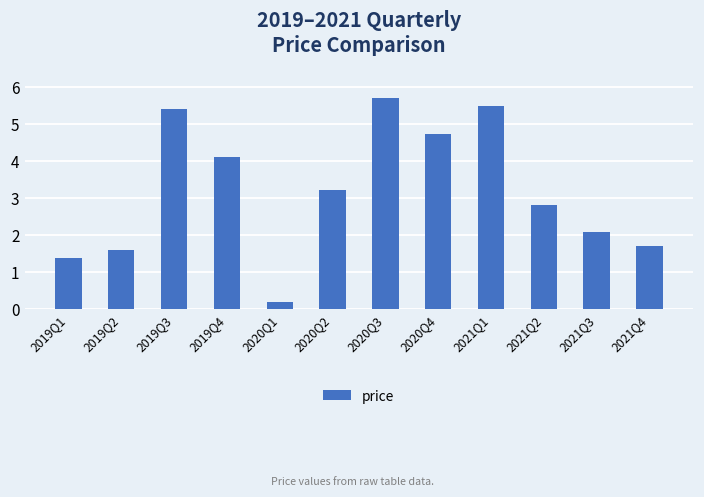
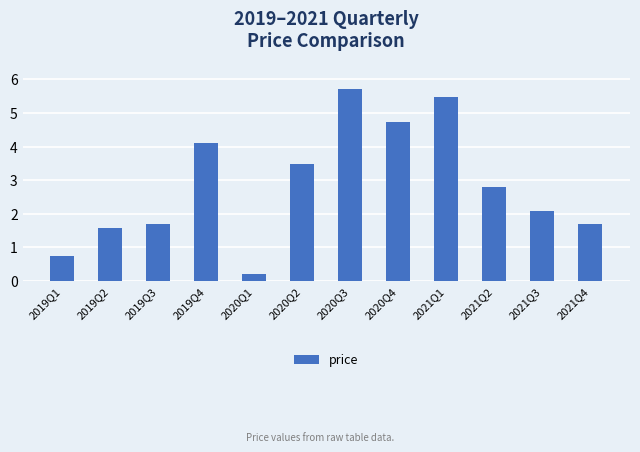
  {
-   "2019Q1": 1.4,
+   "2019Q1": 0.7,
    "2019Q2": 1.6,
-   "2019Q3": 5.4,
+   "2019Q3": 1.7,
    "2019Q4": 4.1,
    "2020Q1": 0.2,
-   "2020Q2": 3.2,
+   "2020Q2": 3.5,
    "2020Q3": 5.7,
    "2020Q4": 4.7,
    "2021Q1": 5.5,
    "2021Q2": 2.8,
    "2021Q3": 2.1,
    "2021Q4": 1.7
  }
